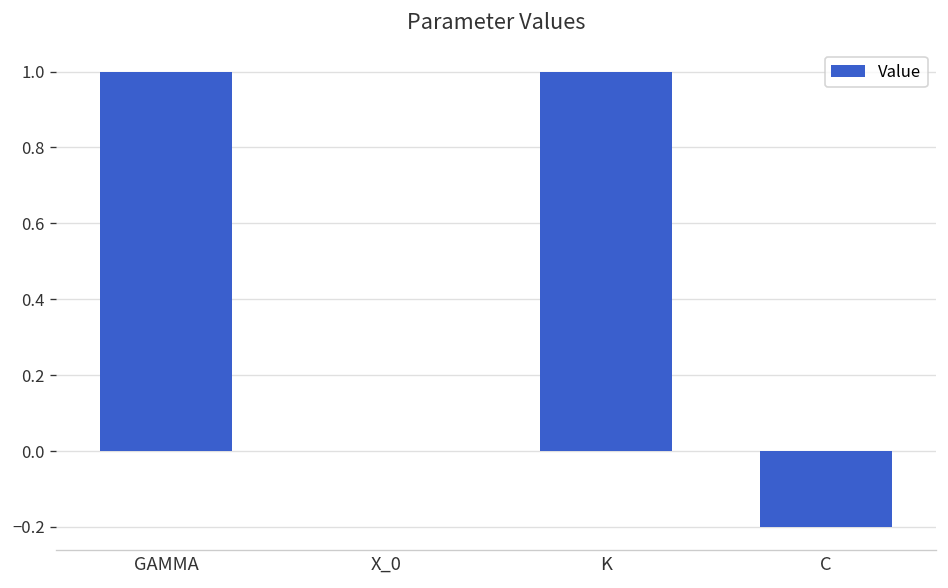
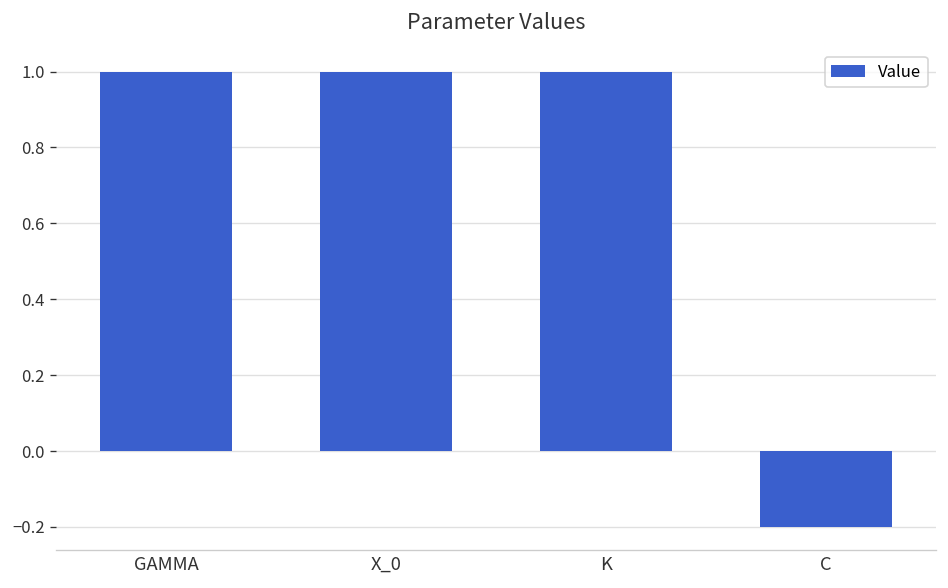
  {
    "GAMMA": 1,
-   "X_0": 0,
+   "X_0": 1,
    "K": 1,
    "C": -0.20
  }
